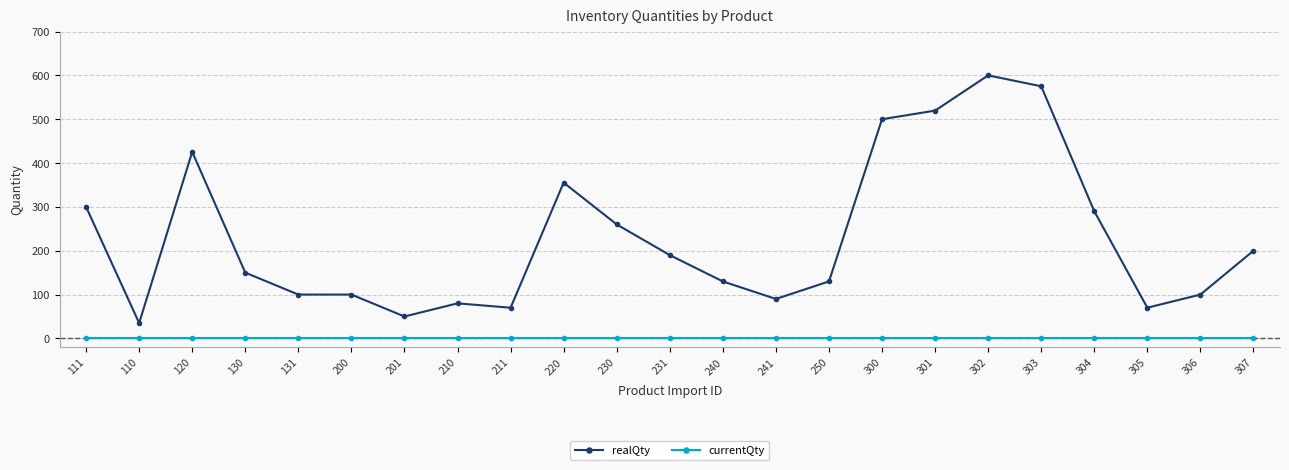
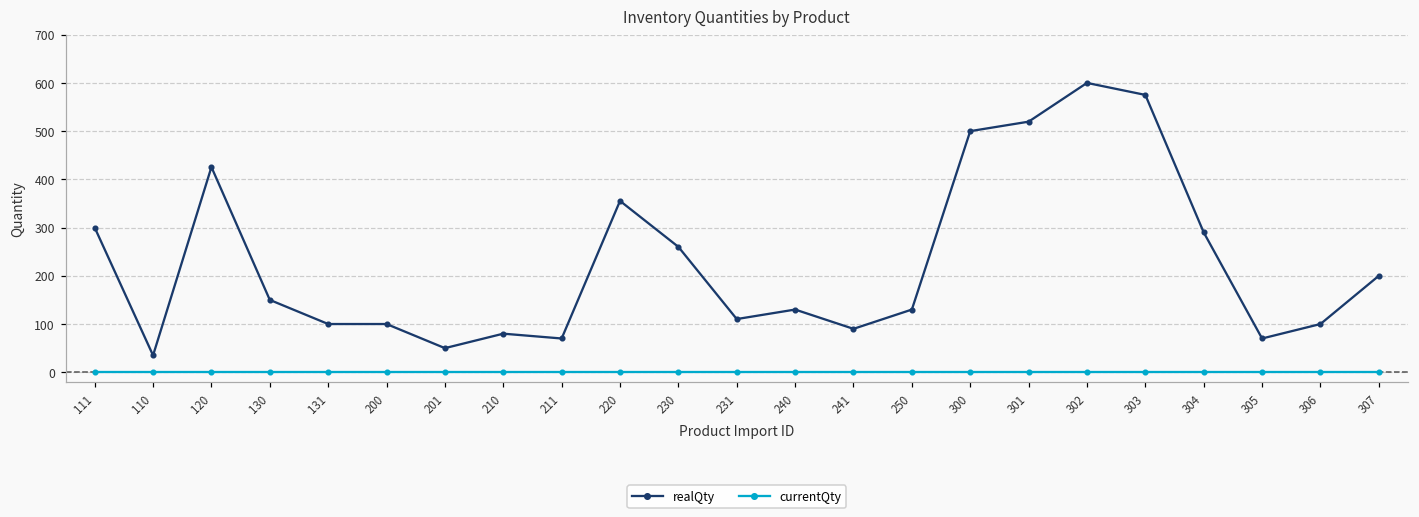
  {
    "realQty": {
      "111": 300,
      "110": 40,
      "120": 430,
      "130": 150,
      "131": 100,
      "200": 100,
      "201": 50,
      "210": 80,
      "211": 70,
      "220": 360,
      "230": 260,
-     "231": 190,
+     "231": 110,
      "240": 130,
      "241": 90,
      "250": 130,
      "300": 500,
      "301": 520,
      "302": 600,
      "303": 580,
      "304": 290,
      "305": 70,
      "306": 100,
      "307": 200
    },
    "currentQty": {
      "111": 0,
      "110": 0,
      "120": 0,
      "130": 0,
      "131": 0,
      "200": 0,
      "201": 0,
      "210": 0,
      "211": 0,
      "220": 0,
      "230": 0,
      "231": 0,
      "240": 0,
      "241": 0,
      "250": 0,
      "300": 0,
      "301": 0,
      "302": 0,
      "303": 0,
      "304": 0,
      "305": 0,
      "306": 0,
      "307": 0
    }
  }
